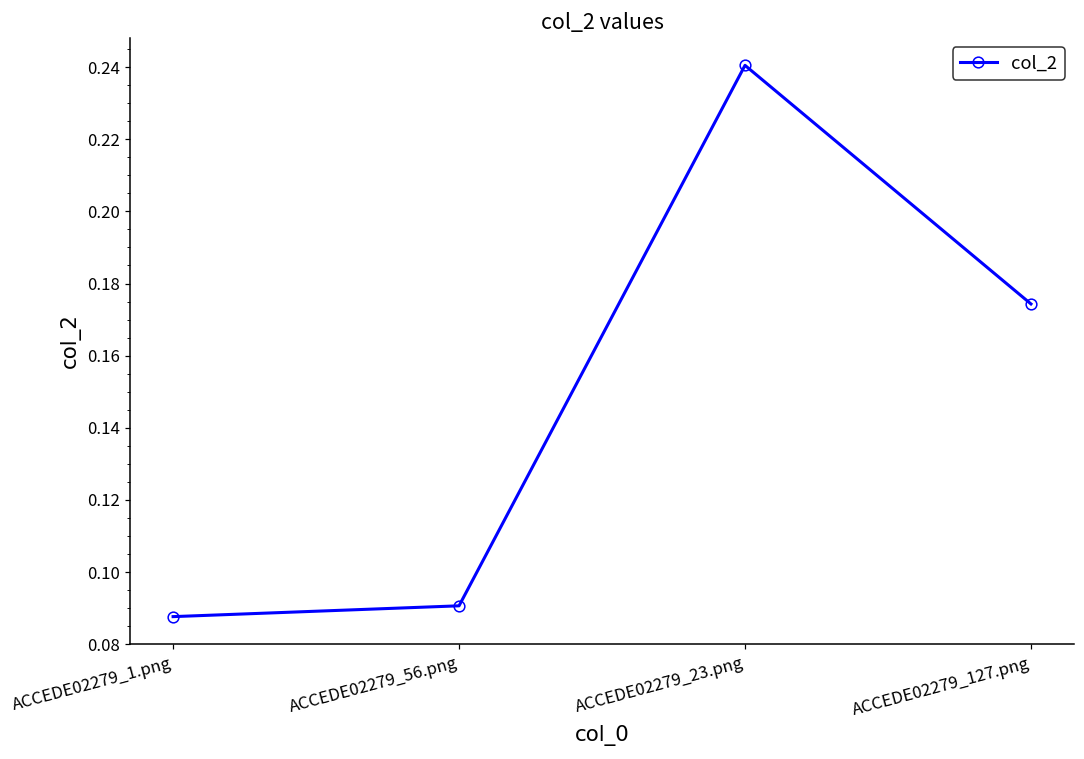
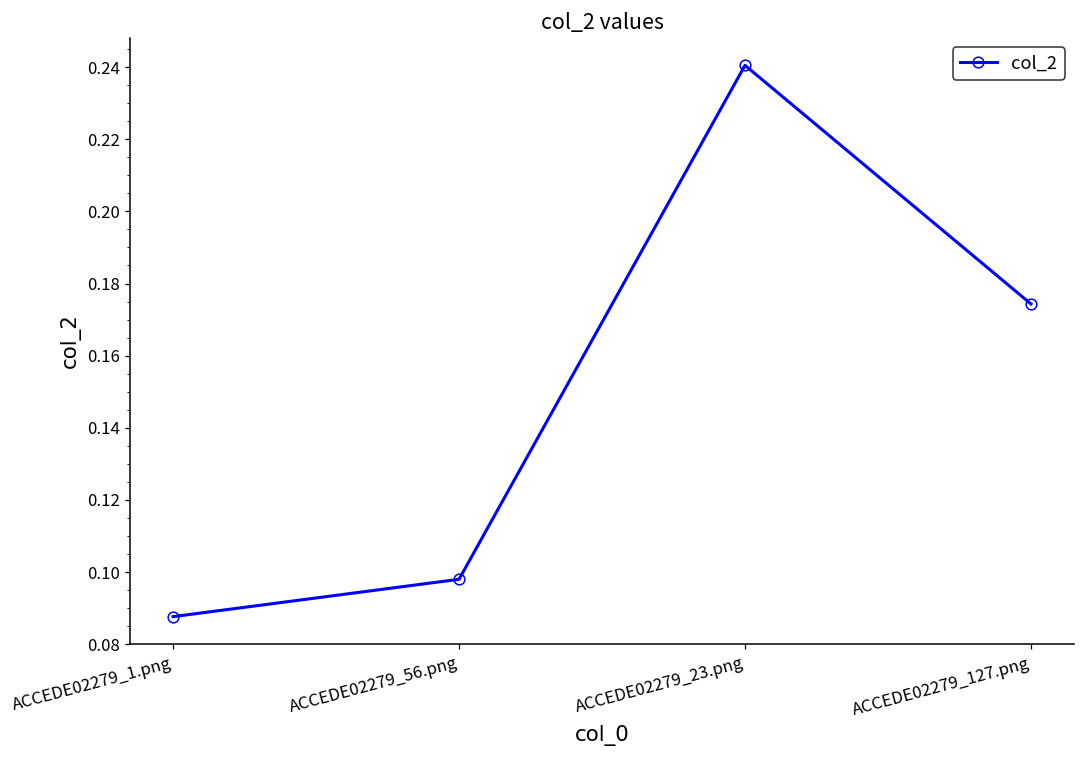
  {
    "ACCEDE02279_1.png": 0.088,
-   "ACCEDE02279_56.png": 0.091,
+   "ACCEDE02279_56.png": 0.098,
    "ACCEDE02279_23.png": 0.240,
    "ACCEDE02279_127.png": 0.174
  }
